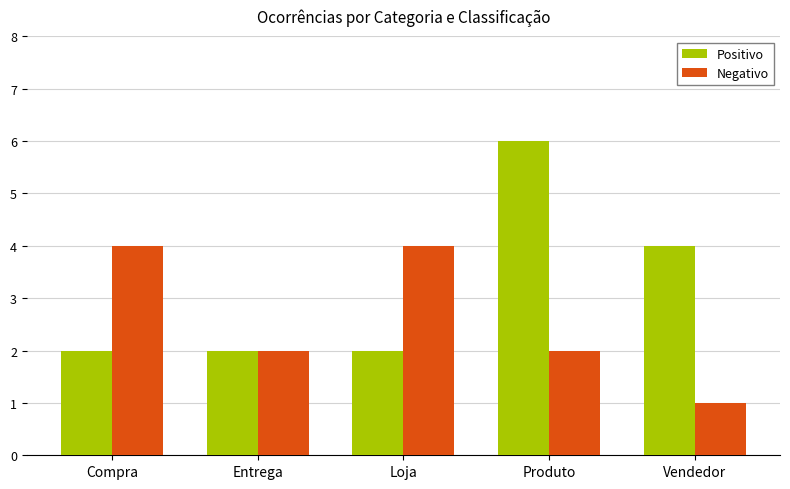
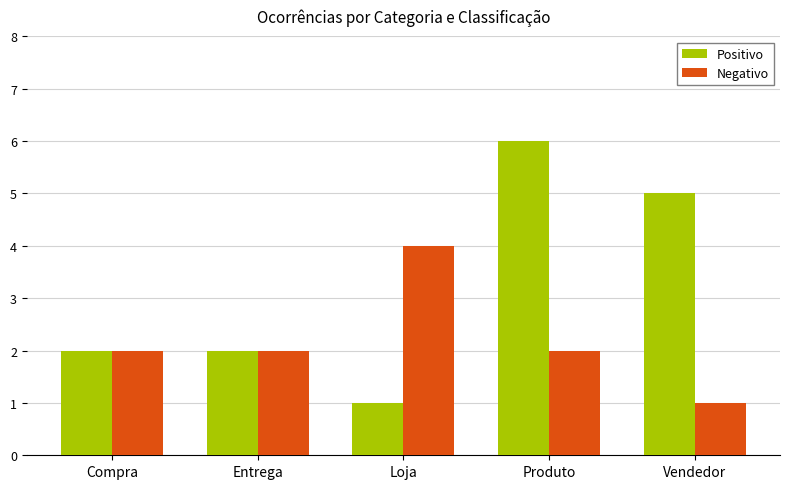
  {
    "Positivo": {
      "Compra": 2,
      "Entrega": 2,
-     "Loja": 2,
+     "Loja": 1,
      "Produto": 6,
-     "Vendedor": 4
+     "Vendedor": 5
    },
    "Negativo": {
-     "Compra": 4,
+     "Compra": 2,
      "Entrega": 2,
      "Loja": 4,
      "Produto": 2,
      "Vendedor": 1
    }
  }
